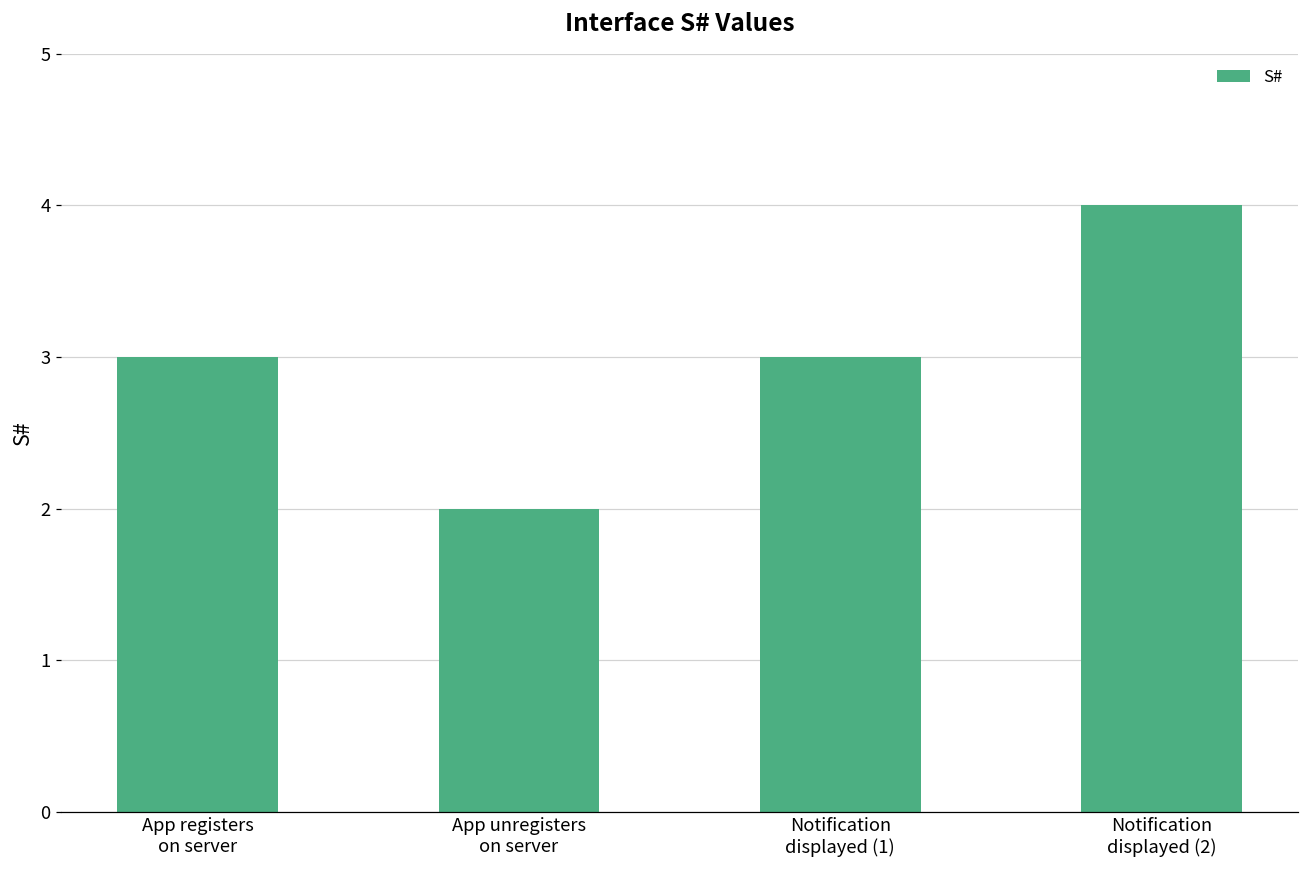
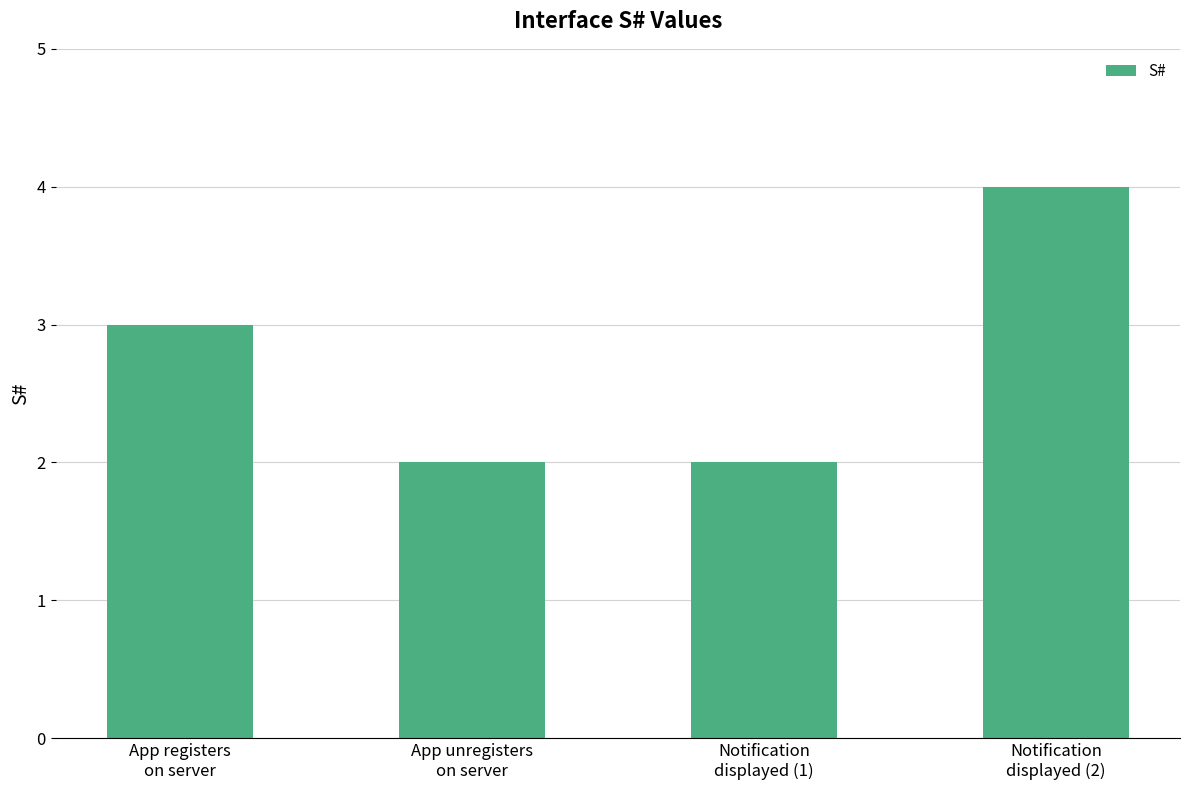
  {
    "App registers on server": 3,
    "App unregisters on server": 2,
-   "Notification displayed (1)": 3,
+   "Notification displayed (1)": 2,
    "Notification displayed (2)": 4
  }
